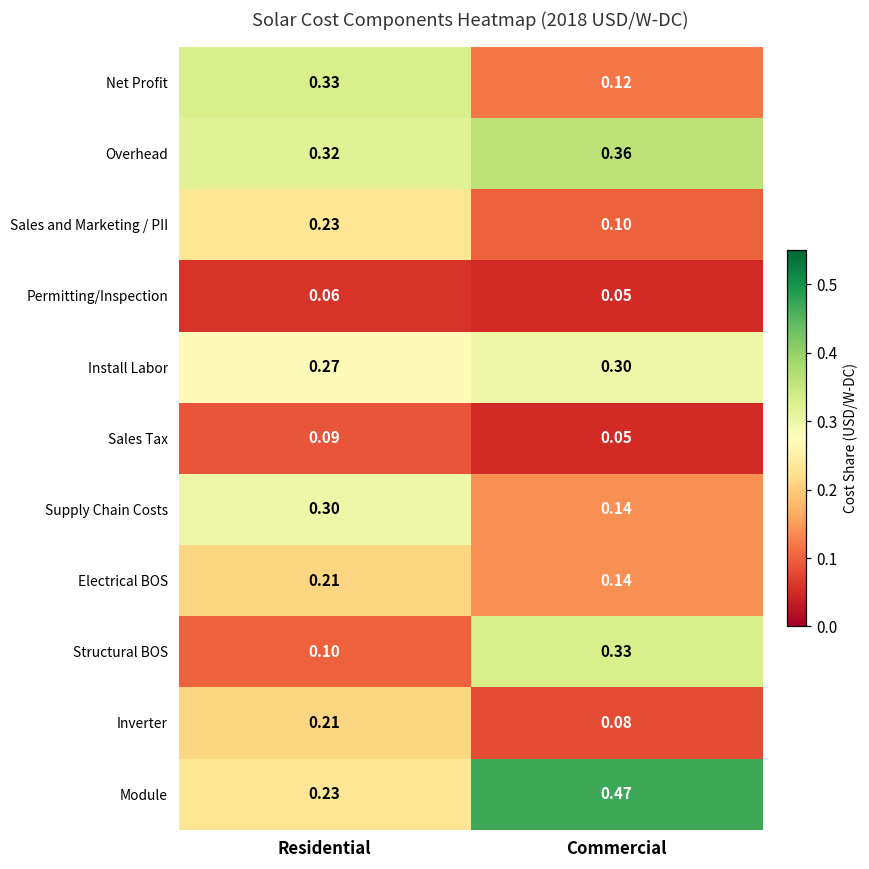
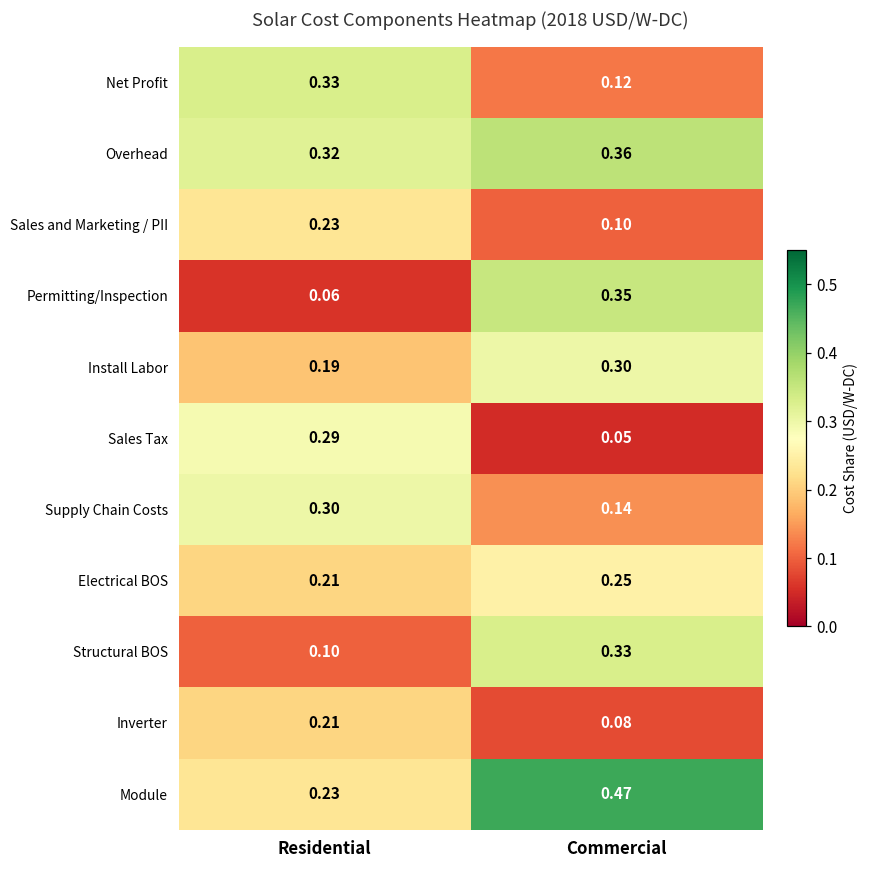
  {
    "Net Profit": {
      "Residential": 0.33,
      "Commercial": 0.12
    },
    "Overhead": {
      "Residential": 0.32,
      "Commercial": 0.36
    },
    "Sales and Marketing / PII": {
      "Residential": 0.23,
      "Commercial": 0.10
    },
    "Permitting/Inspection": {
      "Residential": 0.06,
-     "Commercial": 0.05
+     "Commercial": 0.35
    },
    "Install Labor": {
-     "Residential": 0.27,
+     "Residential": 0.19,
      "Commercial": 0.30
    },
    "Sales Tax": {
-     "Residential": 0.09,
+     "Residential": 0.29,
      "Commercial": 0.05
    },
    "Supply Chain Costs": {
      "Residential": 0.30,
      "Commercial": 0.14
    },
    "Electrical BOS": {
      "Residential": 0.21,
-     "Commercial": 0.14
+     "Commercial": 0.25
    },
    "Structural BOS": {
      "Residential": 0.10,
      "Commercial": 0.33
    },
    "Inverter": {
      "Residential": 0.21,
      "Commercial": 0.08
    },
    "Module": {
      "Residential": 0.23,
      "Commercial": 0.47
    }
  }
